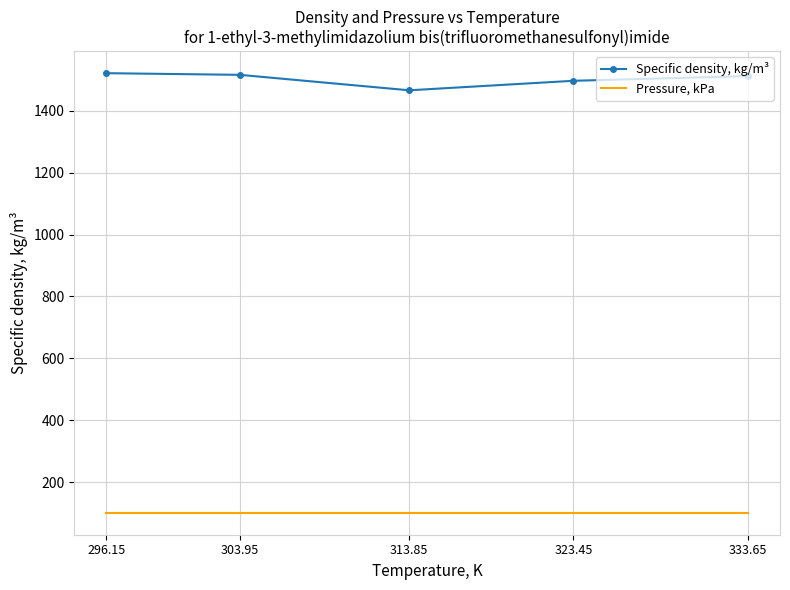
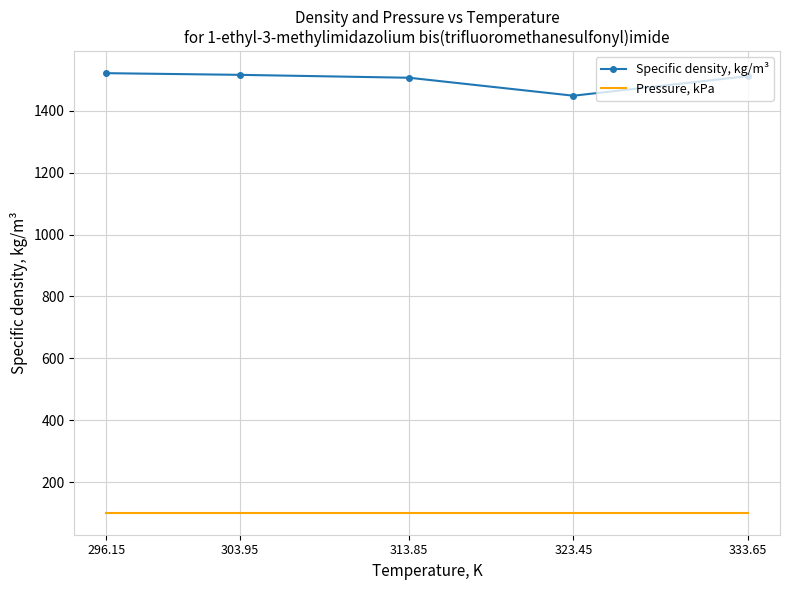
  {
    "Specific density, kg/m³": {
      "296.15": 1520,
      "303.95": 1520,
-     "313.85": 1470,
-     "323.45": 1500
+     "313.85": 1510,
+     "323.45": 1450
    },
    "Pressure, kPa": {
      "296.15": 100,
      "303.95": 100,
      "313.85": 100,
      "323.45": 100,
      "333.65": 100
    }
  }
